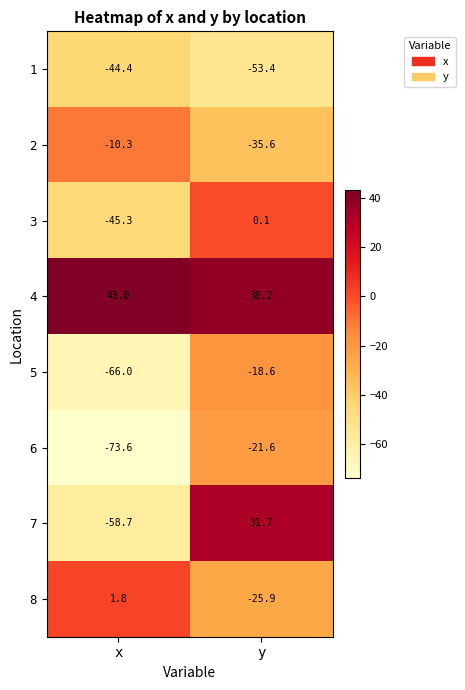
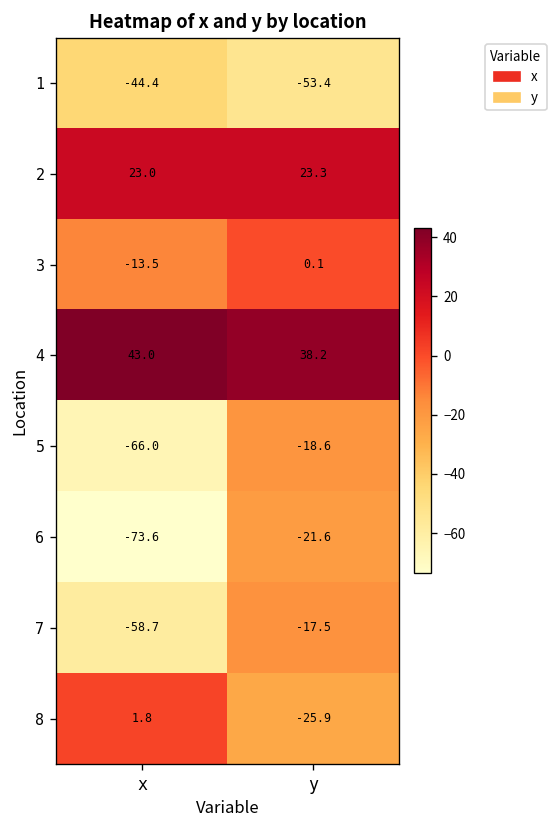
  {
    "1": {
      "x": -44.4,
      "y": -53.4
    },
    "2": {
-     "x": -10.3,
-     "y": -35.6
+     "x": 23.0,
+     "y": 23.3
    },
    "3": {
-     "x": -45.3,
+     "x": -13.5,
      "y": 0.1
    },
    "4": {
      "x": 43.0,
      "y": 38.2
    },
    "5": {
      "x": -66.0,
      "y": -18.6
    },
    "6": {
      "x": -73.6,
      "y": -21.6
    },
    "7": {
      "x": -58.7,
-     "y": 31.7
+     "y": -17.5
    },
    "8": {
      "x": 1.8,
      "y": -25.9
    }
  }
